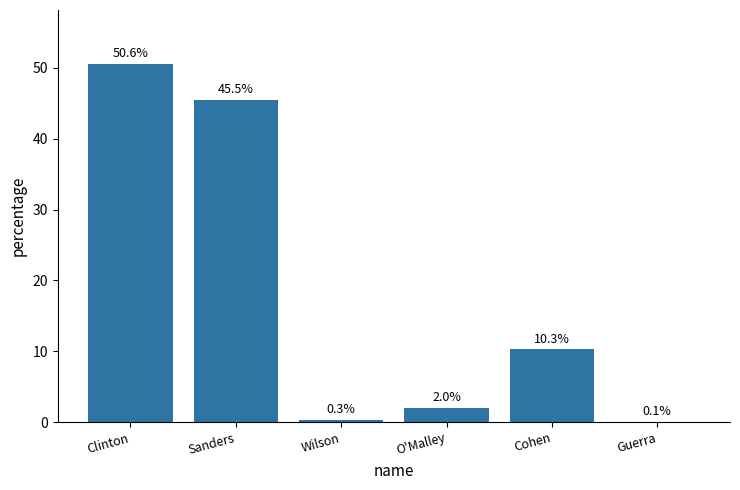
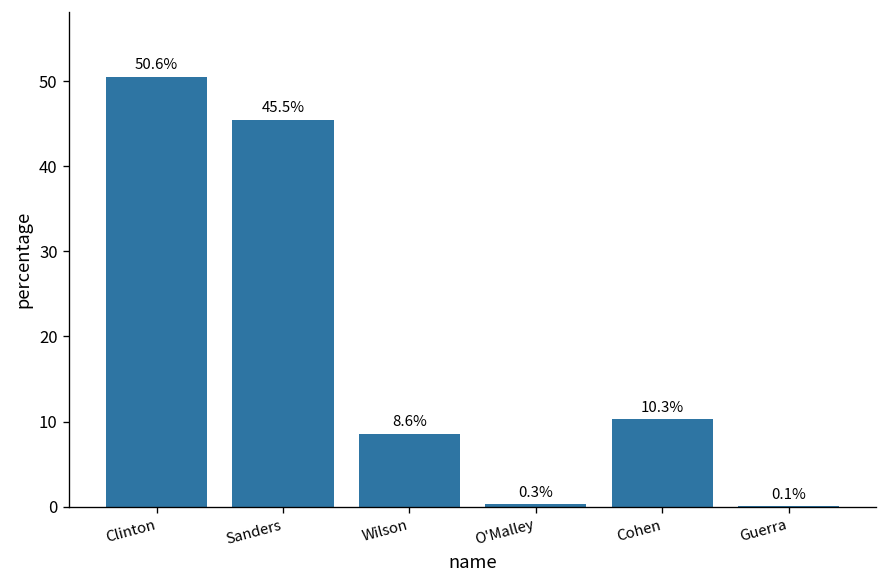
  {
    "Clinton": "50.6%",
    "Sanders": "45.5%",
-   "Wilson": "0.3%",
-   "O'Malley": "2.0%",
+   "Wilson": "8.6%",
+   "O'Malley": "0.3%",
    "Cohen": "10.3%",
    "Guerra": "0.1%"
  }
